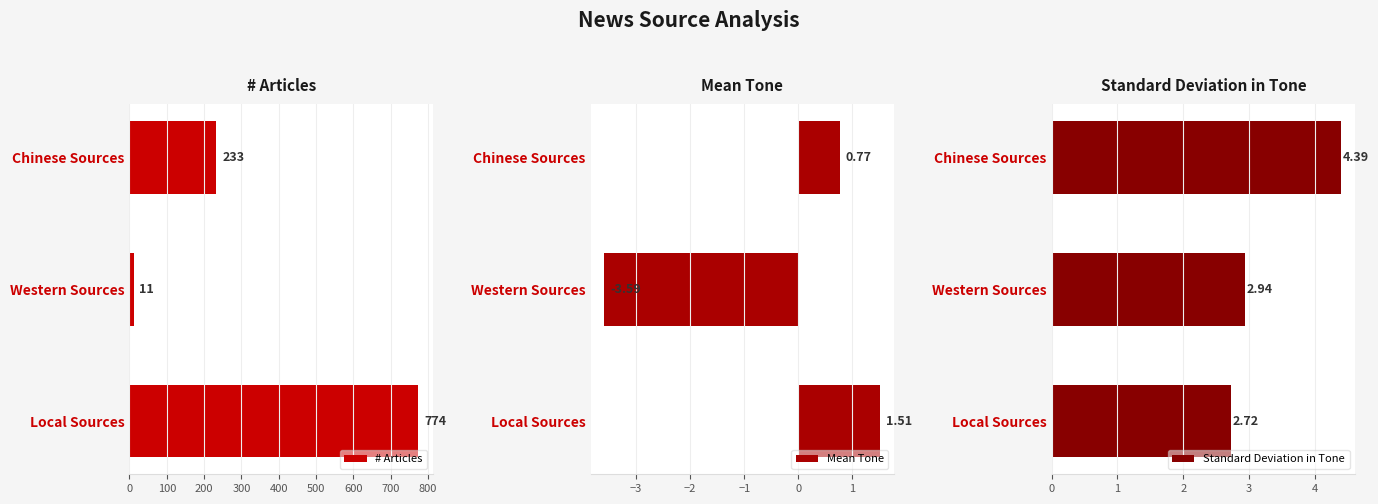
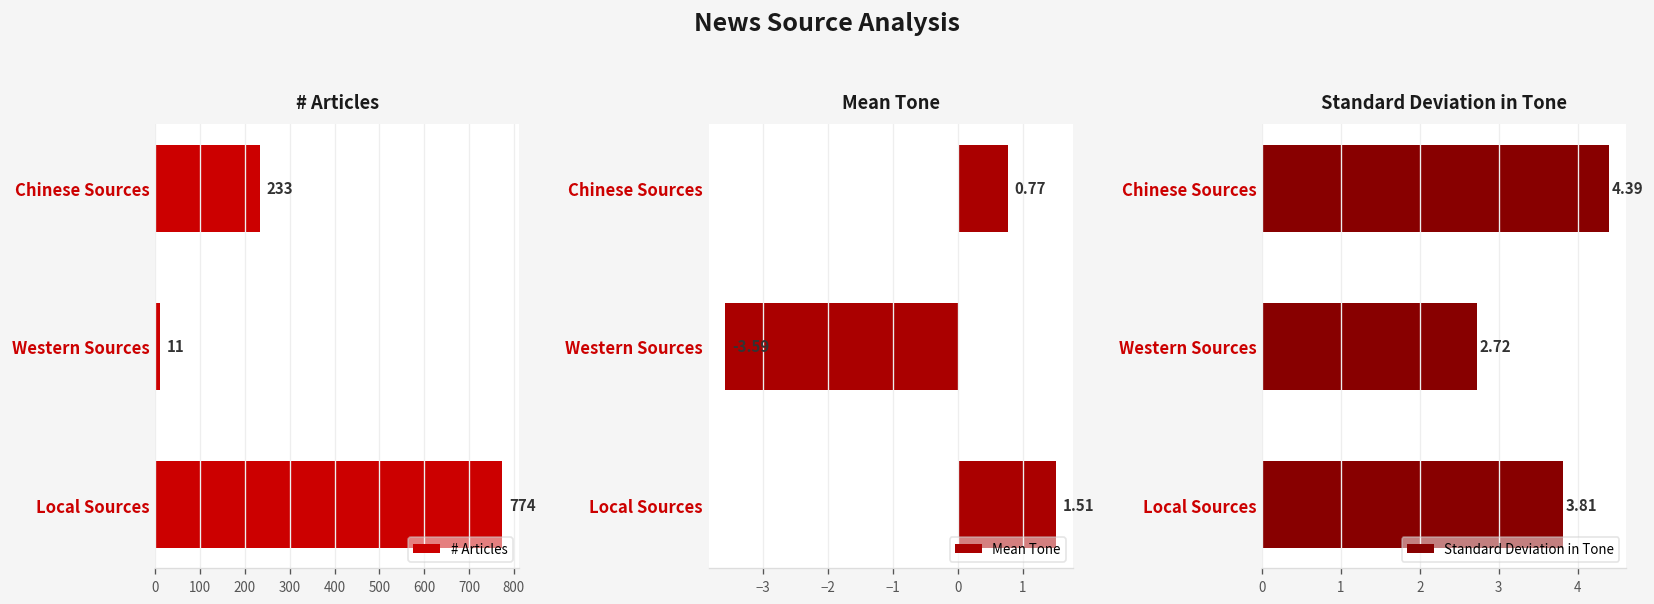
  {
    "# Articles": {
      "Chinese Sources": 233,
      "Western Sources": 11,
      "Local Sources": 774
    },
    "Mean Tone": {
      "Chinese Sources": 0.77,
      "Western Sources": -3.59,
      "Local Sources": 1.51
    },
    "Standard Deviation in Tone": {
      "Chinese Sources": 4.39,
-     "Western Sources": 2.94,
-     "Local Sources": 2.72
+     "Western Sources": 2.72,
+     "Local Sources": 3.81
    }
  }
